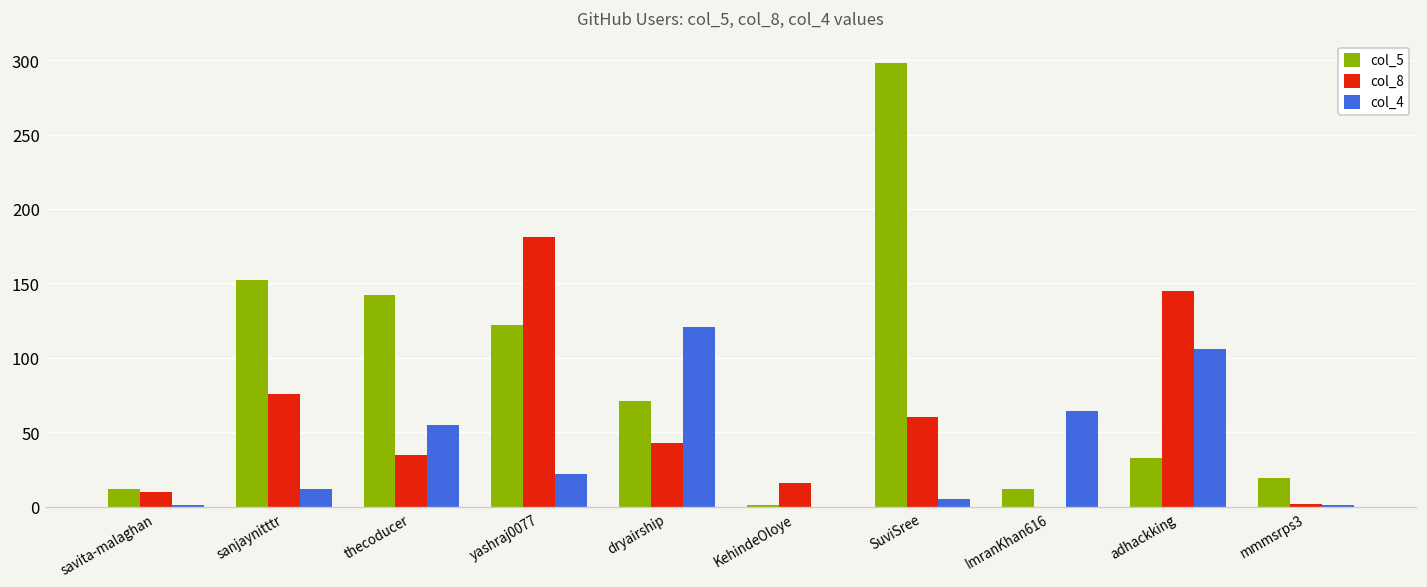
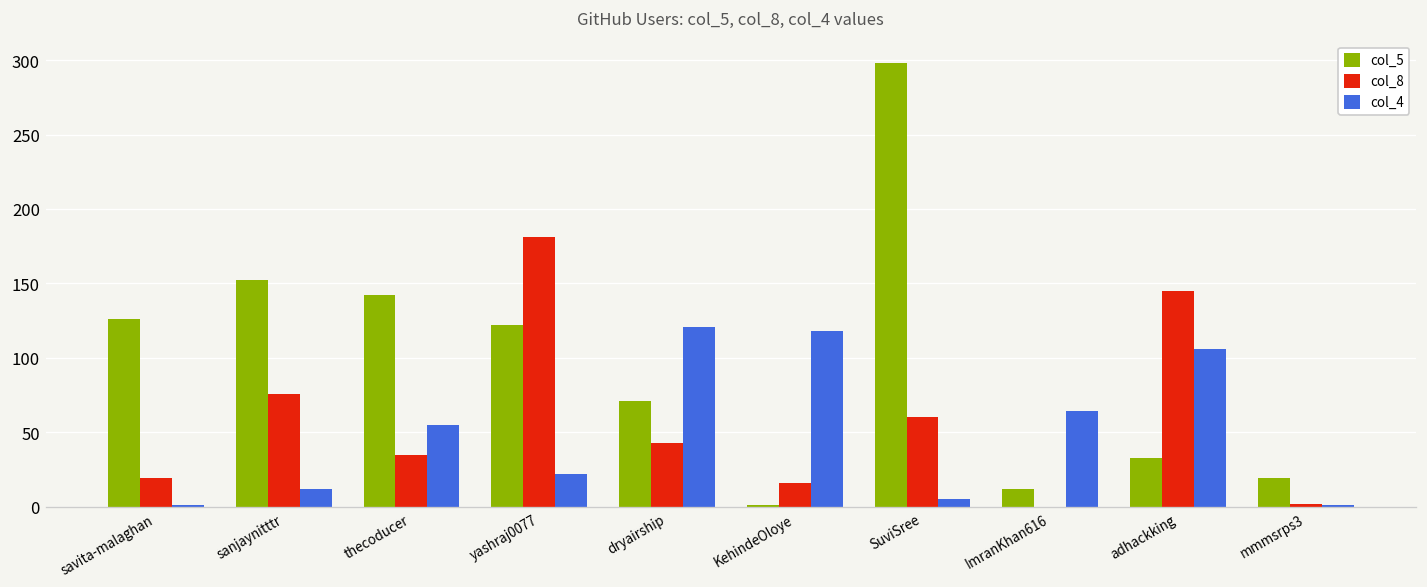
  {
    "col_5": {
-     "savita-malaghan": 12,
+     "savita-malaghan": 126,
      "sanjaynitttr": 152,
      "thecoducer": 142,
      "yashraj0077": 122,
      "dryairship": 71,
      "SuviSree": 298,
      "ImranKhan616": 12,
      "adhackking": 33,
      "mmmsrps3": 19
    },
    "col_8": {
-     "savita-malaghan": 10,
+     "savita-malaghan": 19,
      "sanjaynitttr": 76,
      "thecoducer": 35,
      "yashraj0077": 181,
      "dryairship": 43,
      "KehindeOloye": 16,
      "SuviSree": 60,
      "ImranKhan616": 0,
      "adhackking": 145
    },
    "col_4": {
      "sanjaynitttr": 12,
      "thecoducer": 55,
      "yashraj0077": 22,
      "dryairship": 121,
-     "KehindeOloye": 0,
+     "KehindeOloye": 118,
      "SuviSree": 5,
      "ImranKhan616": 64,
      "adhackking": 106
    }
  }
